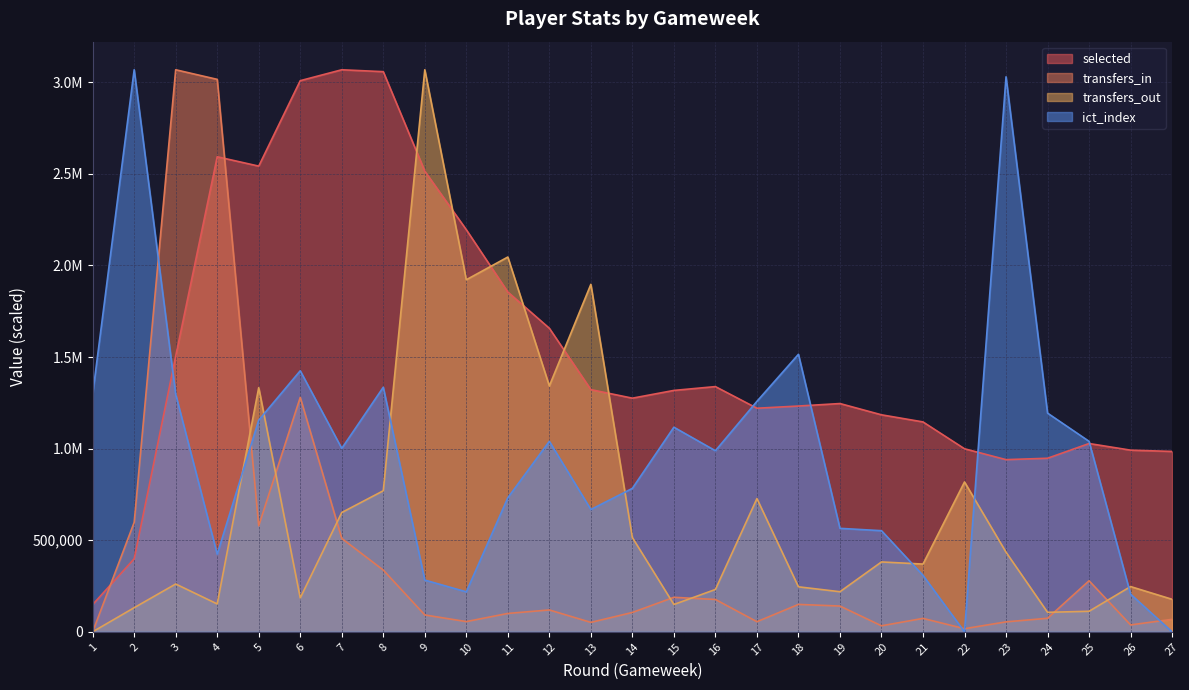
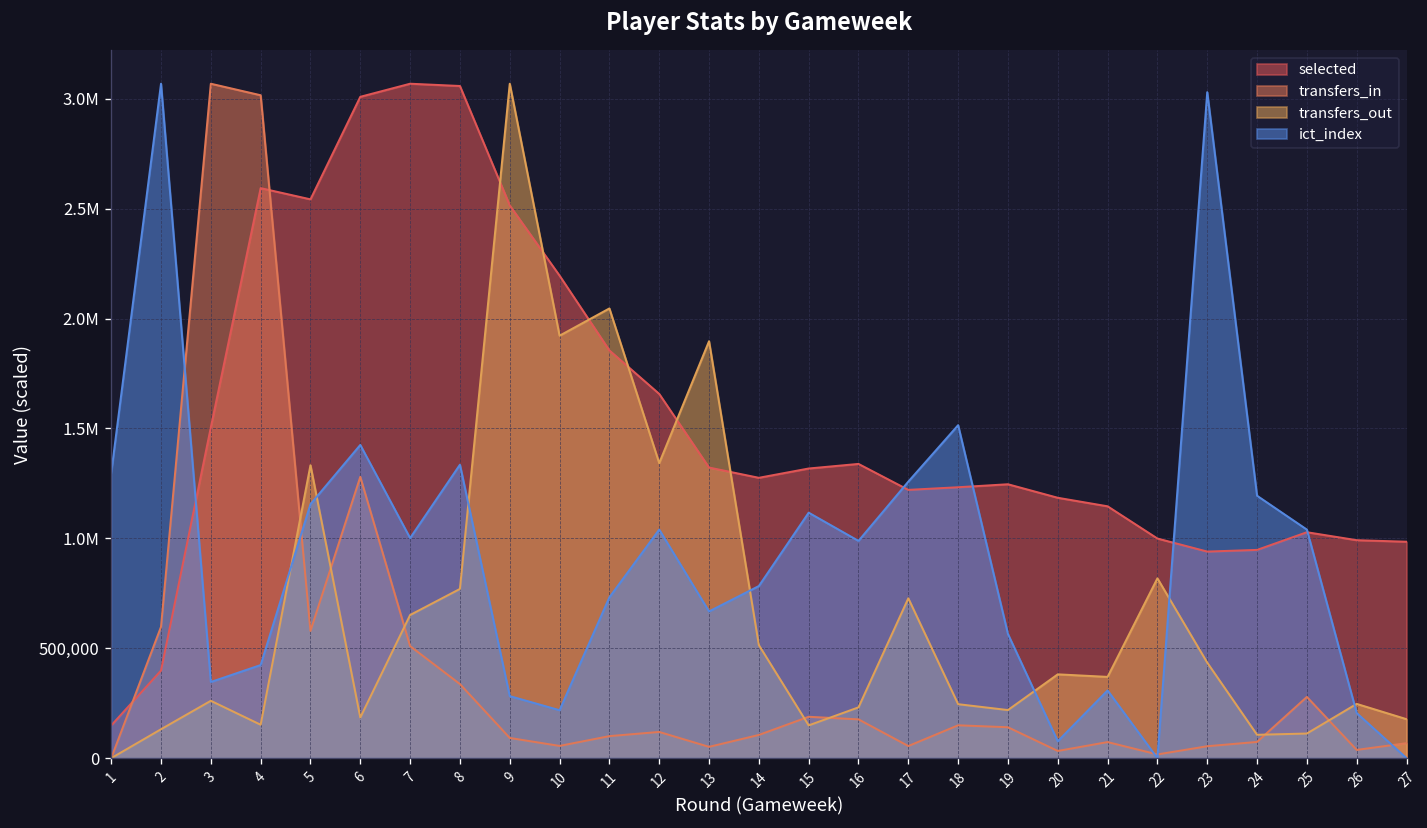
  {
    "ict_index": {
      "1": "1,300,000",
      "2": "3,070,000",
-     "3": "1,300,000",
+     "3": "350,000",
      "4": "420,000",
      "5": "1,160,000",
      "6": "1,430,000",
      "7": "1,000,000",
      "8": "1,340,000",
      "9": "280,000",
      "10": "220,000",
      "11": "730,000",
      "12": "1,040,000",
      "13": "670,000",
      "14": "780,000",
      "15": "1,120,000",
      "16": "990,000",
      "17": "1,260,000",
      "18": "1,510,000",
      "19": "560,000",
-     "20": "550,000",
+     "20": "80,000",
      "21": "310,000",
      "22": "0",
      "23": "3,030,000",
      "24": "1,190,000",
      "26": "210,000",
      "27": "0"
    }
  }
